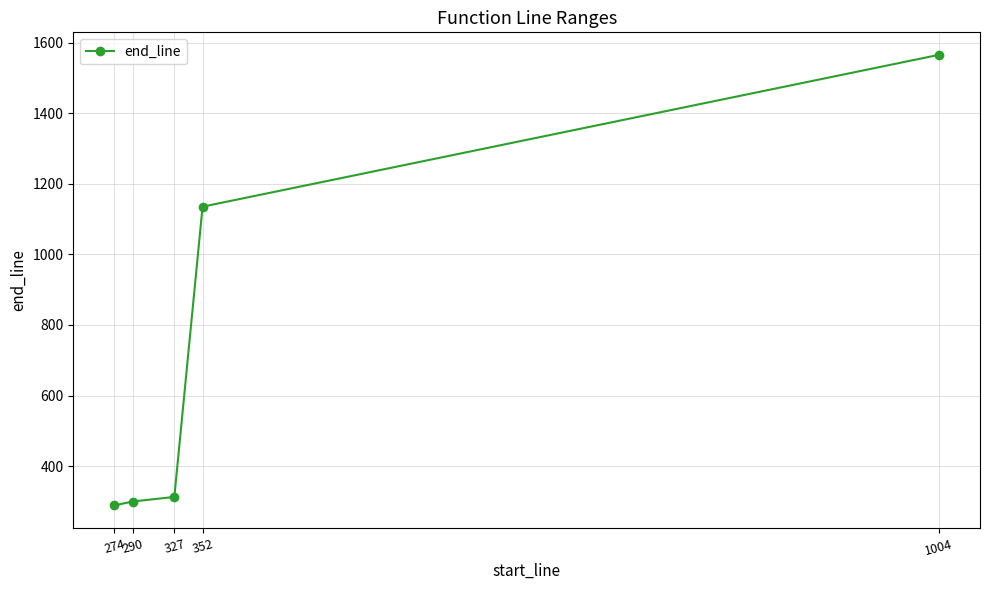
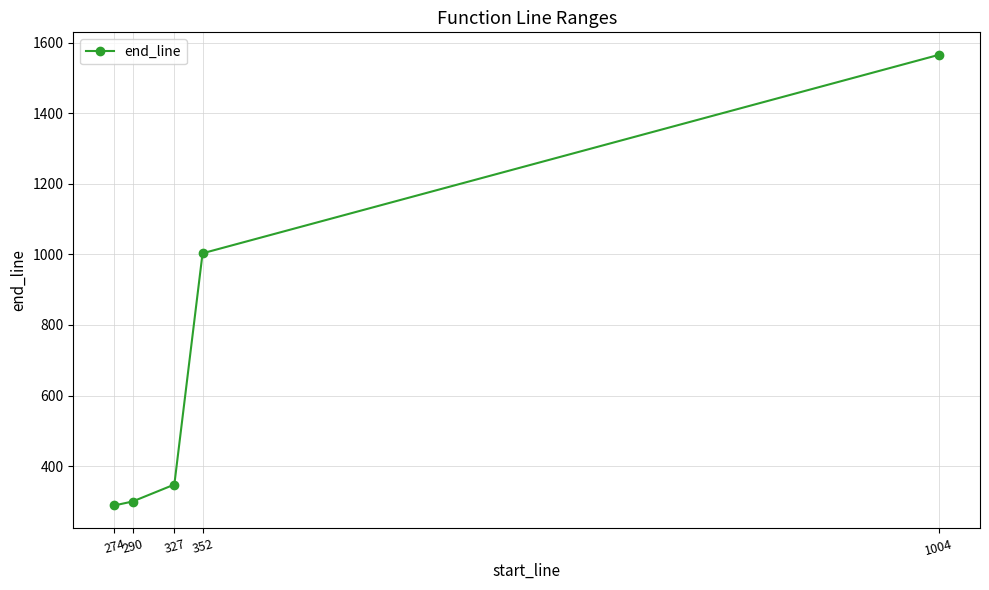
  {
    "274": 290,
    "290": 300,
-   "327": 310,
-   "352": 1140,
+   "327": 350,
+   "352": 1000,
    "1004": 1570
  }
